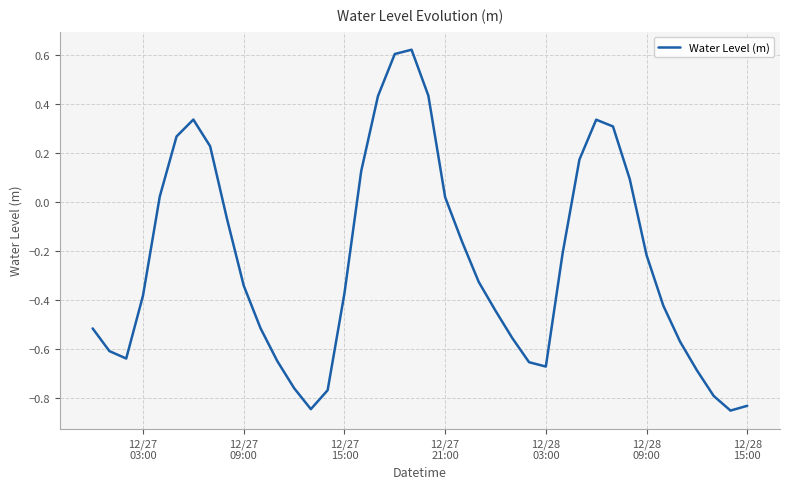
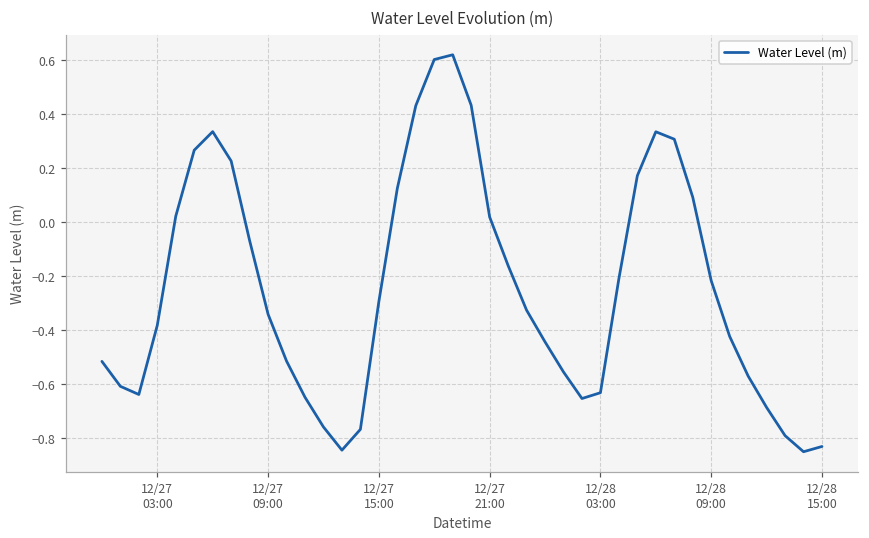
  {
    "12/27 03:00": -0.38,
    "12/27 09:00": -0.34,
-   "12/27 15:00": -0.37,
+   "12/27 15:00": -0.29,
    "12/27 21:00": 0.02,
-   "12/28 03:00": -0.67,
+   "12/28 03:00": -0.63,
    "12/28 09:00": -0.22,
    "12/28 15:00": -0.83
  }
